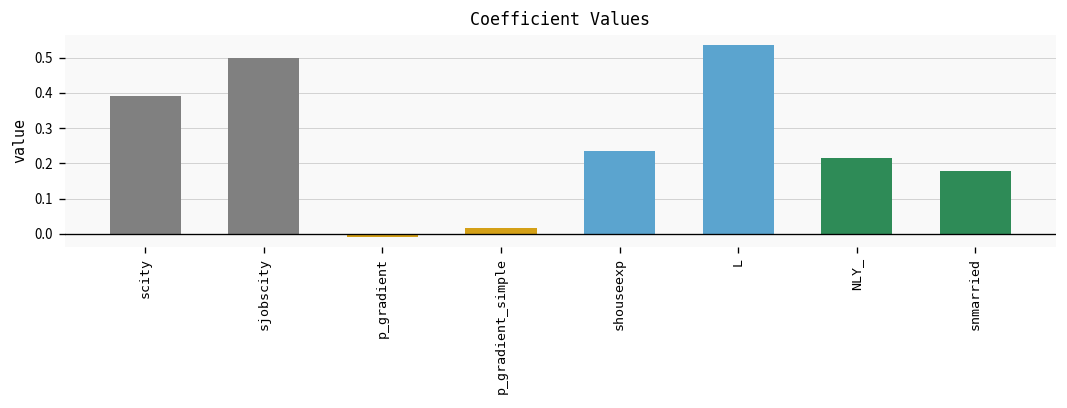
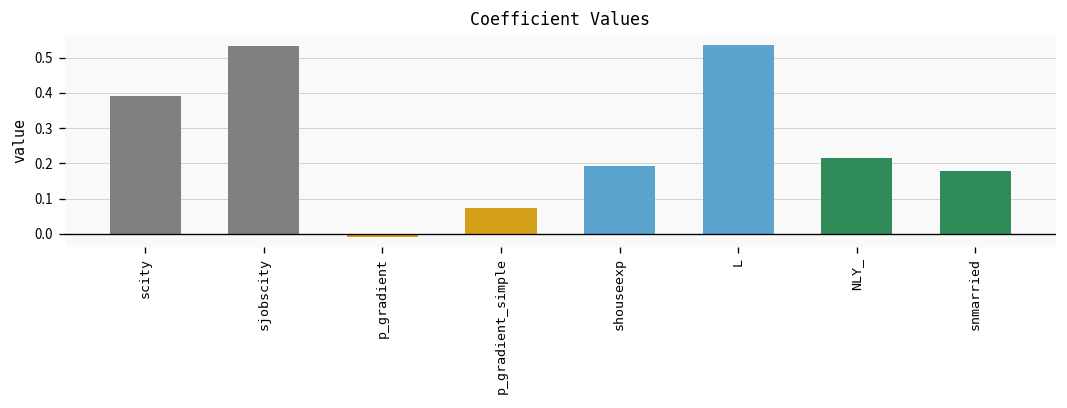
  {
    "scity": 0.39,
-   "sjobscity": 0.50,
+   "sjobscity": 0.53,
    "p_gradient": -0.01,
-   "p_gradient_simple": 0.02,
-   "shouseexp": 0.24,
+   "p_gradient_simple": 0.07,
+   "shouseexp": 0.19,
    "L": 0.54,
    "NLY_": 0.22,
    "snmarried": 0.18
  }
